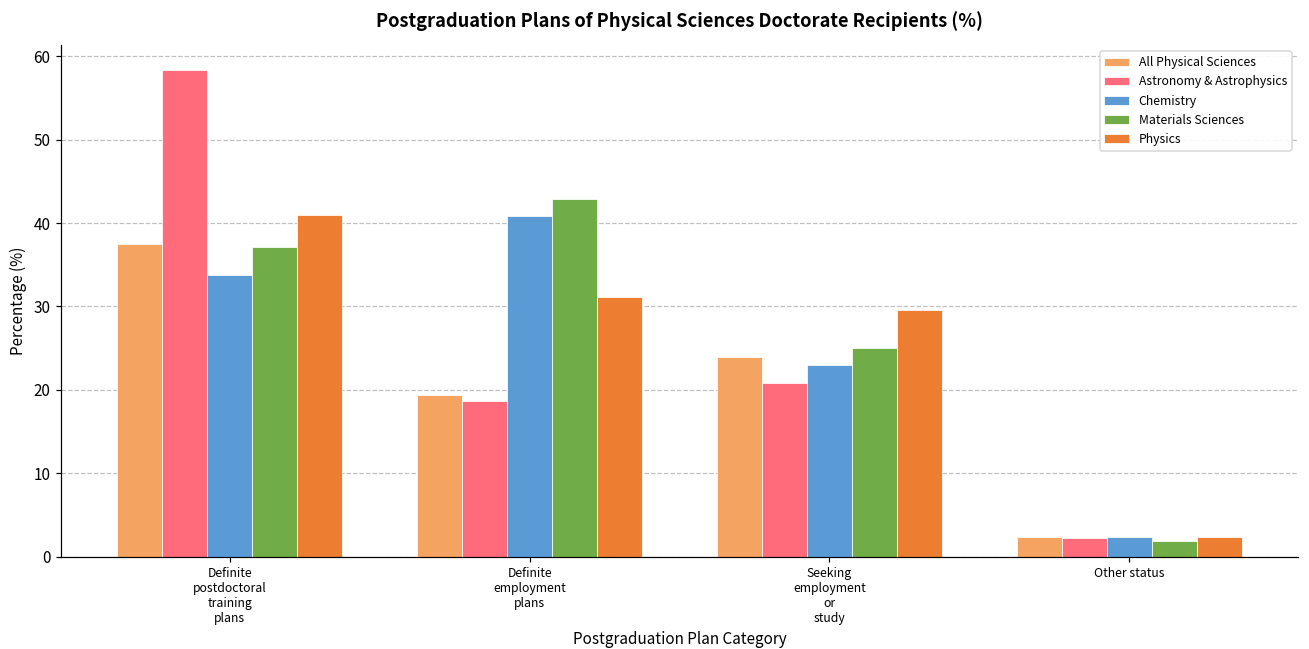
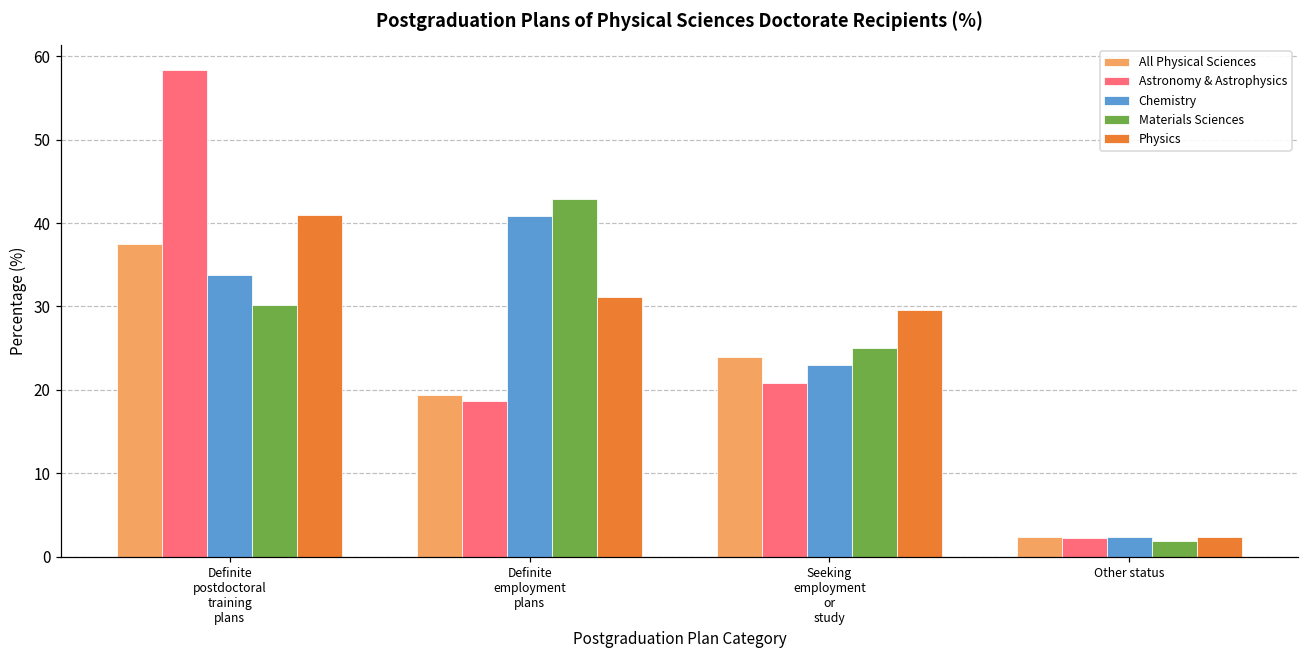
  {
    "All Physical Sciences": {
      "Definite postdoctoral training plans": 38,
      "Definite employment plans": 19,
      "Seeking employment or study": 24,
      "Other status": 2
    },
    "Astronomy & Astrophysics": {
      "Definite postdoctoral training plans": 58,
      "Definite employment plans": 19,
      "Seeking employment or study": 21,
      "Other status": 2
    },
    "Chemistry": {
      "Definite postdoctoral training plans": 34,
      "Definite employment plans": 41,
      "Seeking employment or study": 23,
      "Other status": 2
    },
    "Materials Sciences": {
-     "Definite postdoctoral training plans": 37,
+     "Definite postdoctoral training plans": 30,
      "Definite employment plans": 43,
      "Seeking employment or study": 25,
      "Other status": 2
    },
    "Physics": {
      "Definite postdoctoral training plans": 41,
      "Definite employment plans": 31,
      "Seeking employment or study": 30,
      "Other status": 2
    }
  }
